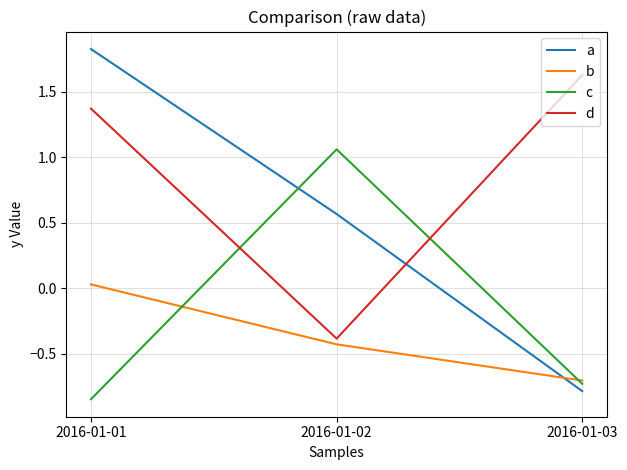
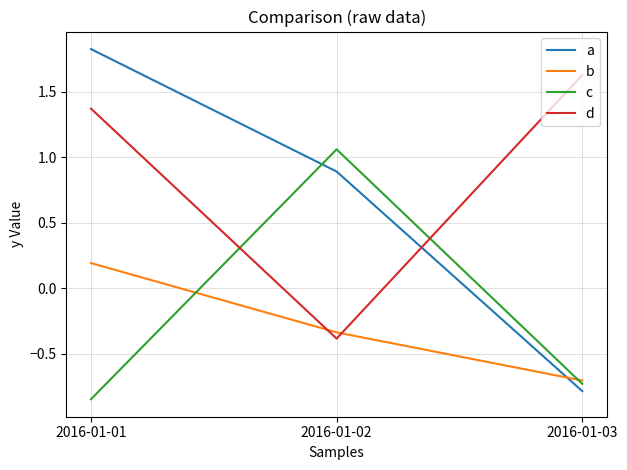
  {
    "a": {
      "2016-01-01": 1.83,
-     "2016-01-02": 0.57,
+     "2016-01-02": 0.89,
      "2016-01-03": -0.79
    },
    "b": {
-     "2016-01-01": 0.03,
-     "2016-01-02": -0.43,
+     "2016-01-01": 0.19,
+     "2016-01-02": -0.34,
      "2016-01-03": -0.71
    },
    "c": {
      "2016-01-01": -0.85,
      "2016-01-02": 1.06,
      "2016-01-03": -0.73
    },
    "d": {
      "2016-01-01": 1.37,
      "2016-01-02": -0.39
    }
  }
